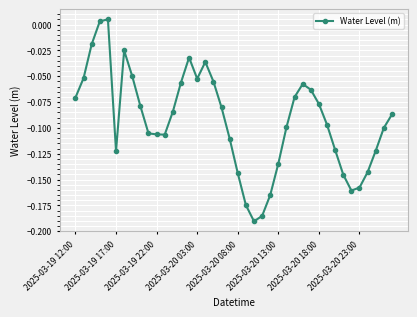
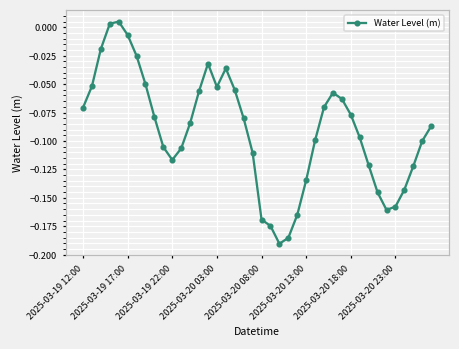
  {
    "2025-03-19 12:00": -0.071,
-   "2025-03-19 17:00": -0.122,
-   "2025-03-19 22:00": -0.106,
+   "2025-03-19 17:00": -0.007,
+   "2025-03-19 22:00": -0.117,
    "2025-03-20 03:00": -0.052,
-   "2025-03-20 08:00": -0.144,
+   "2025-03-20 08:00": -0.169,
    "2025-03-20 13:00": -0.135,
    "2025-03-20 18:00": -0.077,
    "2025-03-20 23:00": -0.158
  }
